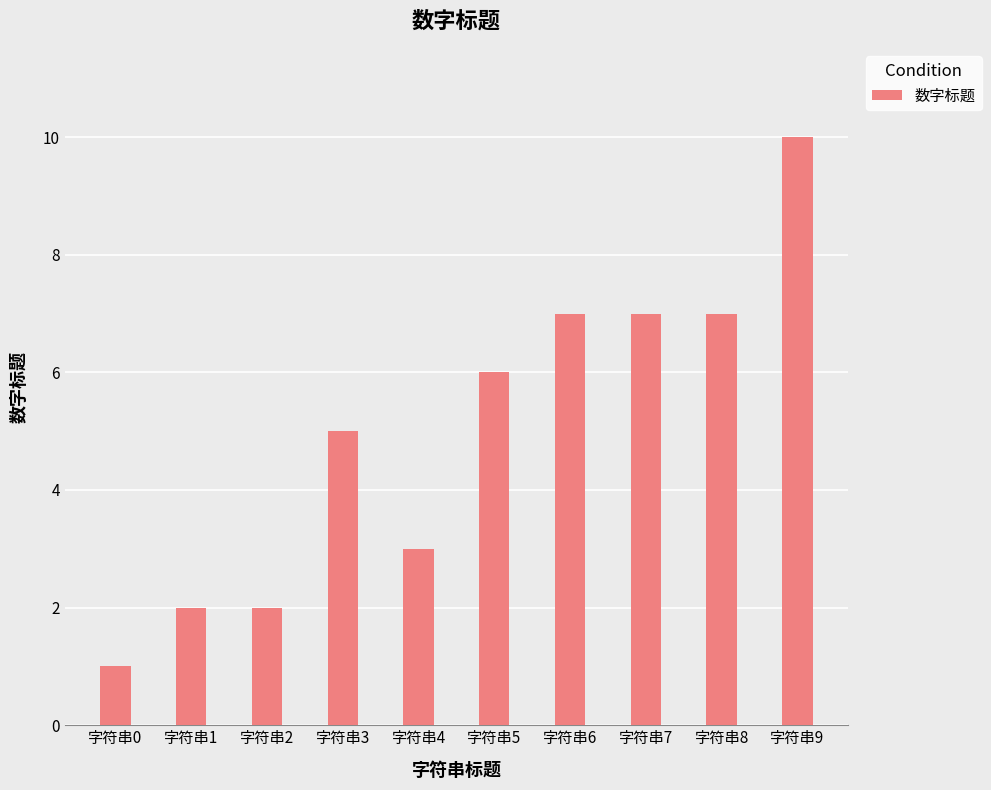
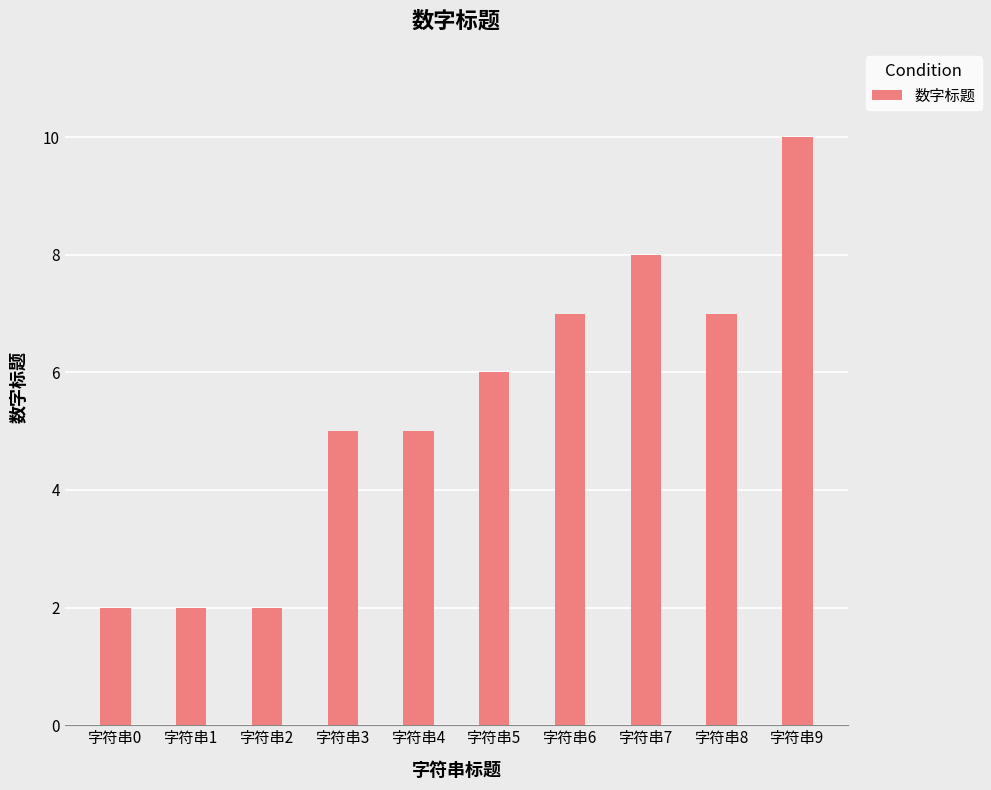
  {
-   "字符串0": 1,
+   "字符串0": 2,
    "字符串1": 2,
    "字符串2": 2,
    "字符串3": 5,
-   "字符串4": 3,
+   "字符串4": 5,
    "字符串5": 6,
    "字符串6": 7,
-   "字符串7": 7,
+   "字符串7": 8,
    "字符串8": 7,
    "字符串9": 10
  }
